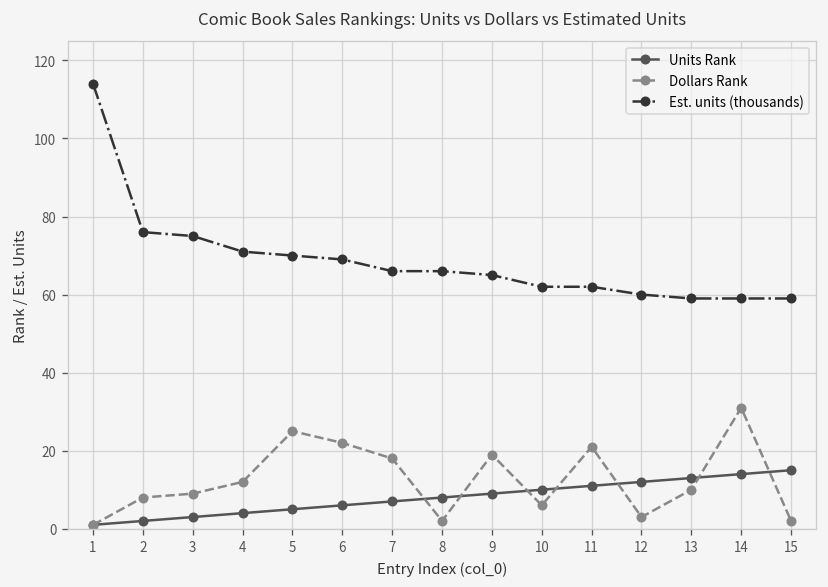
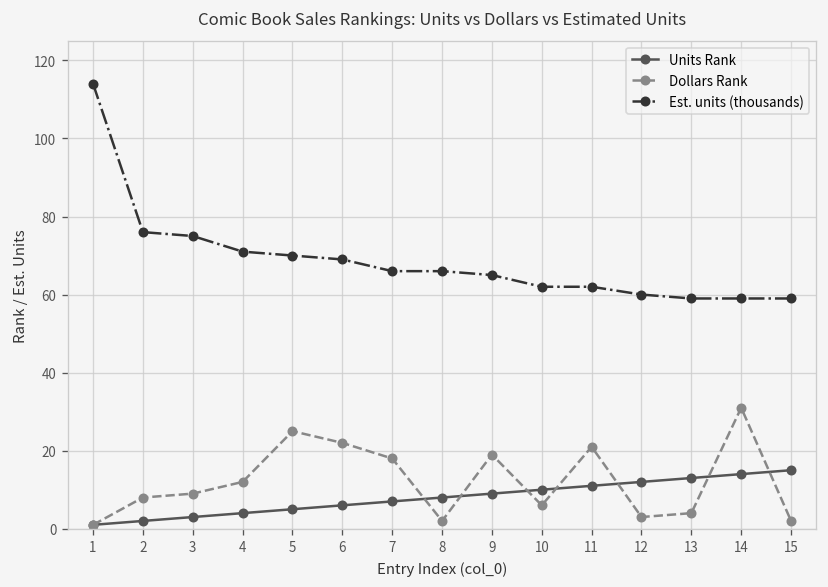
  {
    "Dollars Rank": {
      "2": 8,
      "3": 9,
      "4": 12,
      "5": 25,
      "6": 22,
      "7": 18,
      "8": 2,
      "9": 19,
      "10": 6,
      "11": 21,
      "12": 3,
-     "13": 10,
+     "13": 4,
      "14": 31,
      "15": 2
    }
  }
